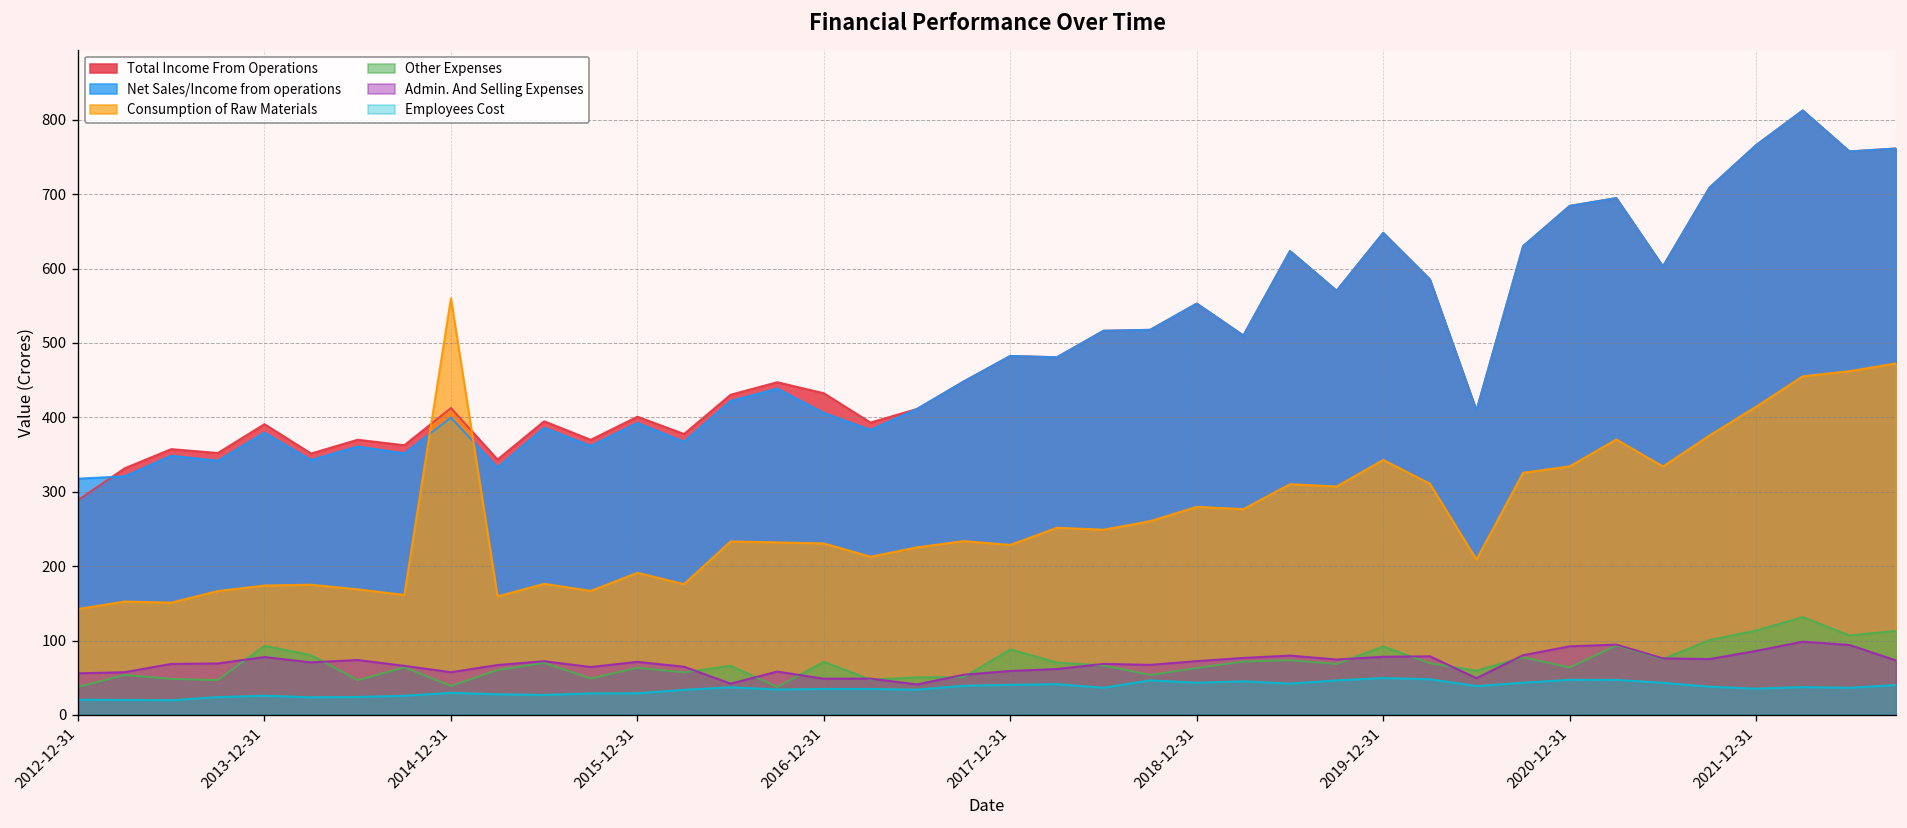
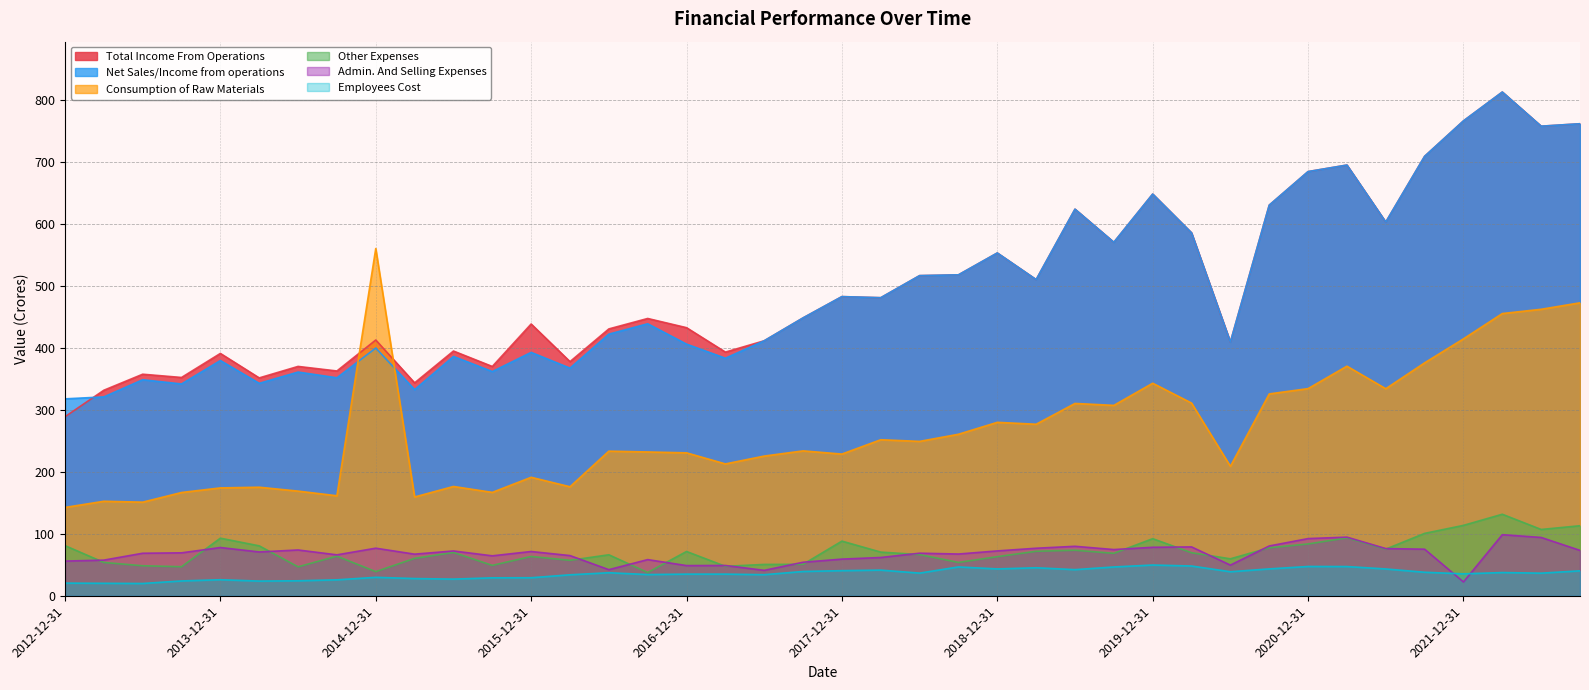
  {
    "Total Income From Operations": {
      "2012-12-31": 290,
      "2013-12-31": 390,
      "2014-12-31": 410,
-     "2015-12-31": 400,
+     "2015-12-31": 440,
      "2016-12-31": 430
    },
    "Consumption of Raw Materials": {
      "2012-12-31": 140,
      "2013-12-31": 170,
      "2014-12-31": 560,
      "2015-12-31": 190,
      "2016-12-31": 230,
      "2017-12-31": 230,
      "2018-12-31": 280,
      "2019-12-31": 340,
      "2020-12-31": 330,
      "2021-12-31": 410
    },
    "Other Expenses": {
-     "2012-12-31": 40,
+     "2012-12-31": 80,
      "2013-12-31": 90,
      "2014-12-31": 40,
      "2015-12-31": 60,
      "2016-12-31": 70,
      "2017-12-31": 90,
      "2018-12-31": 60,
      "2019-12-31": 90,
-     "2020-12-31": 60,
+     "2020-12-31": 80,
      "2021-12-31": 110
    },
    "Admin. And Selling Expenses": {
      "2012-12-31": 60,
      "2013-12-31": 80,
-     "2014-12-31": 60,
+     "2014-12-31": 80,
      "2015-12-31": 70,
      "2016-12-31": 50,
      "2017-12-31": 60,
      "2018-12-31": 70,
      "2019-12-31": 80,
      "2020-12-31": 90,
-     "2021-12-31": 90
+     "2021-12-31": 20
    }
  }
